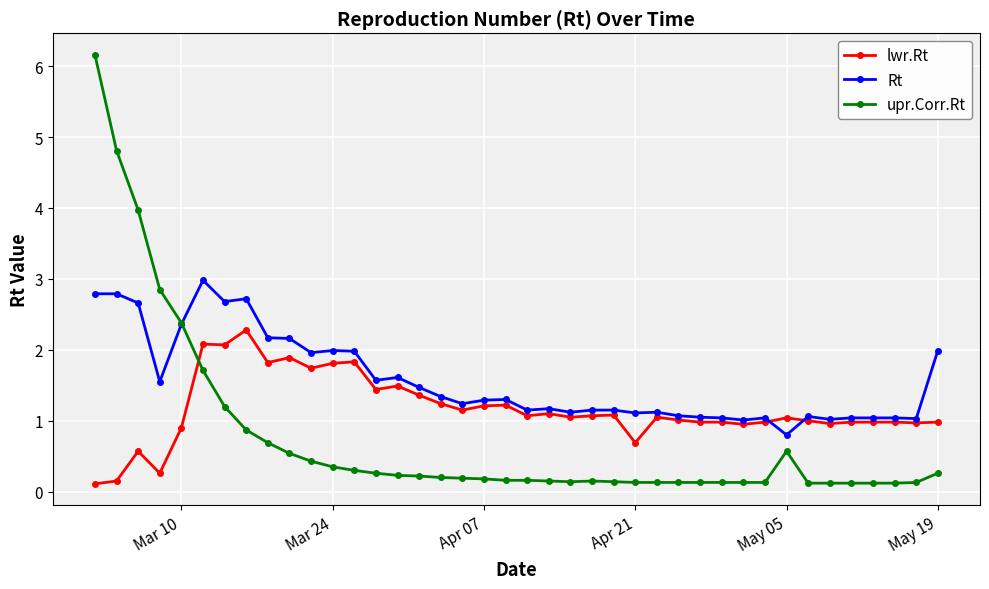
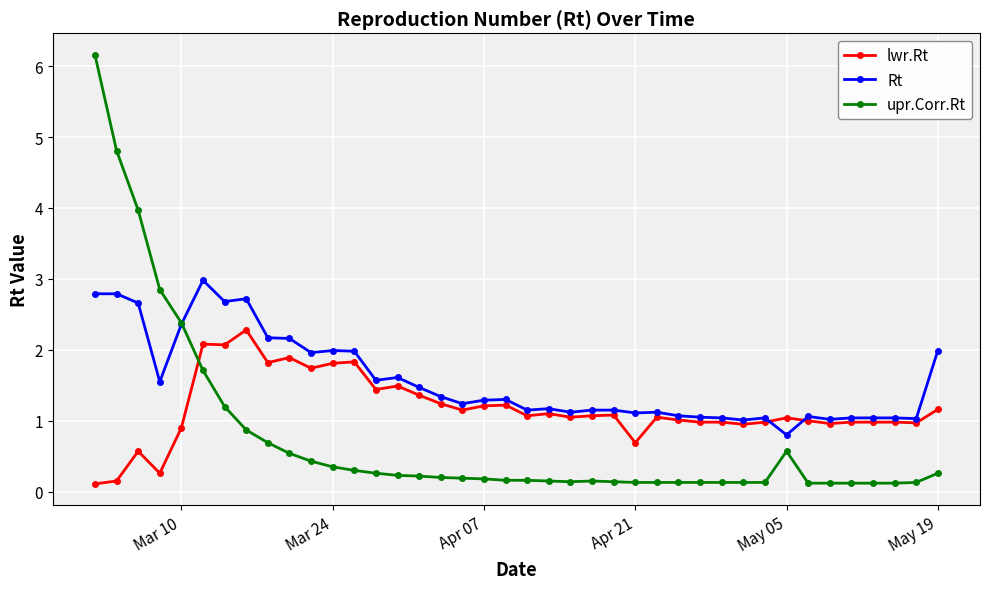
  {
    "lwr.Rt": {
      "Mar 10": 0.9,
      "Mar 24": 1.8,
      "Apr 07": 1.2,
      "Apr 21": 0.7,
      "May 05": 1.0,
-     "May 19": 1.0
+     "May 19": 1.2
    },
    "Rt": {
      "Mar 24": 2.0,
      "Apr 07": 1.3,
      "Apr 21": 1.1,
      "May 05": 0.8,
      "May 19": 2.0
    },
    "upr.Corr.Rt": {
      "Mar 24": 0.4,
      "Apr 07": 0.2,
      "Apr 21": 0.1,
      "May 05": 0.6,
      "May 19": 0.3
    }
  }
